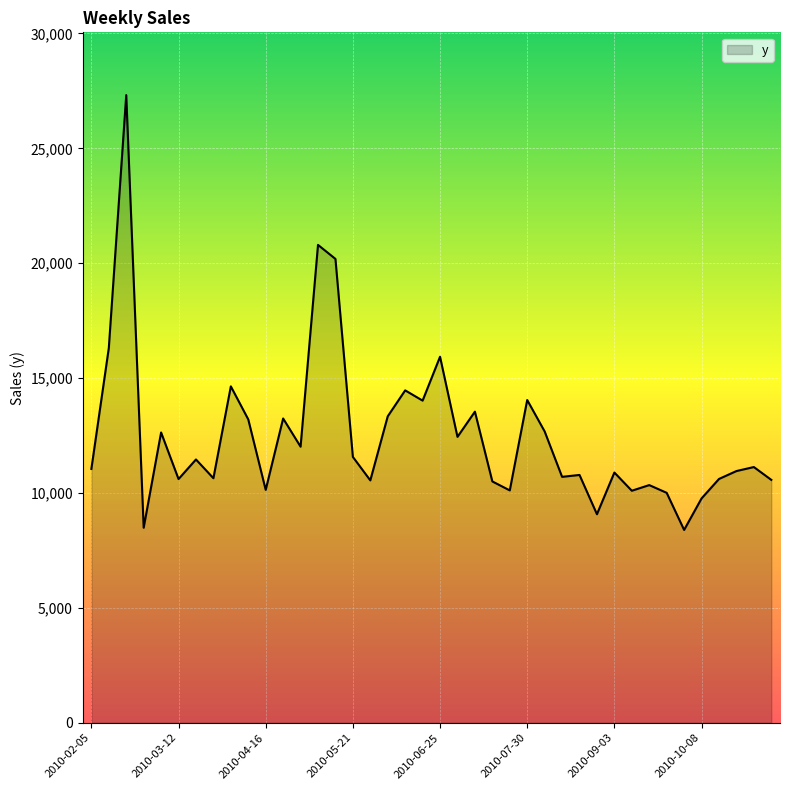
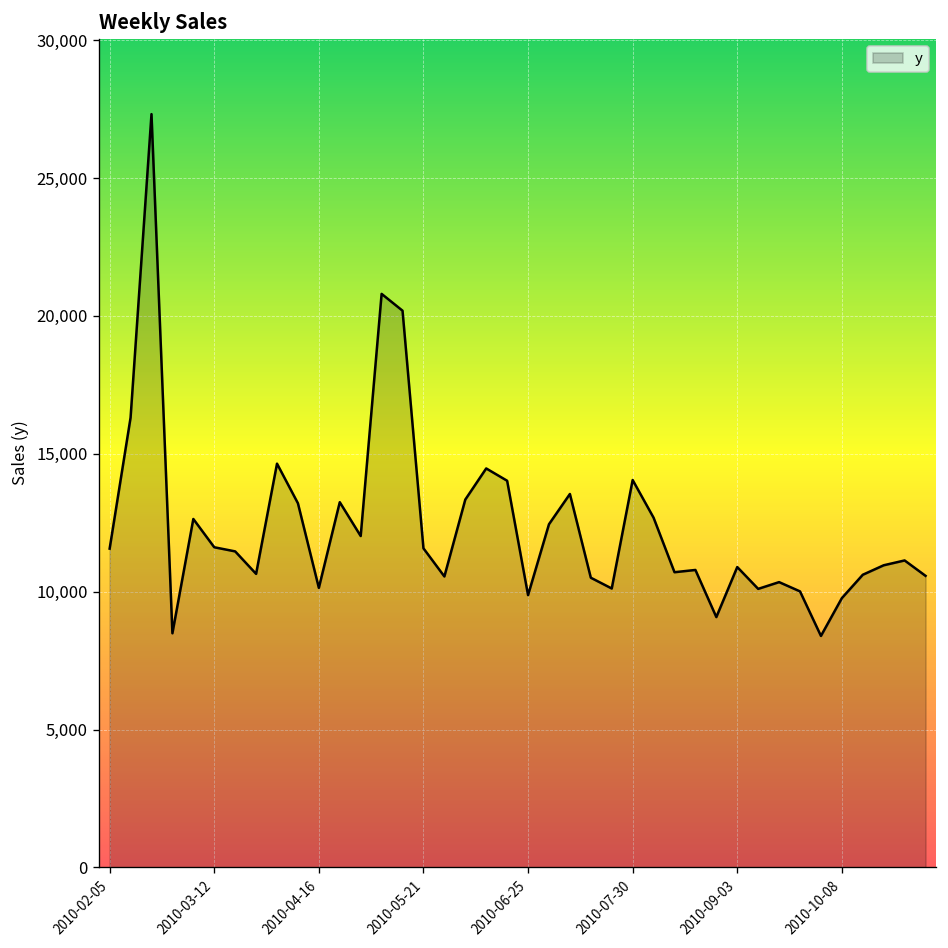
  {
-   "2010-02-05": "11,000",
-   "2010-03-12": "10,600",
+   "2010-02-05": "11,600",
+   "2010-03-12": "11,600",
    "2010-04-16": "10,100",
    "2010-05-21": "11,600",
-   "2010-06-25": "15,900",
+   "2010-06-25": "9,900",
    "2010-07-30": "14,000",
    "2010-09-03": "10,900",
    "2010-10-08": "9,800"
  }
